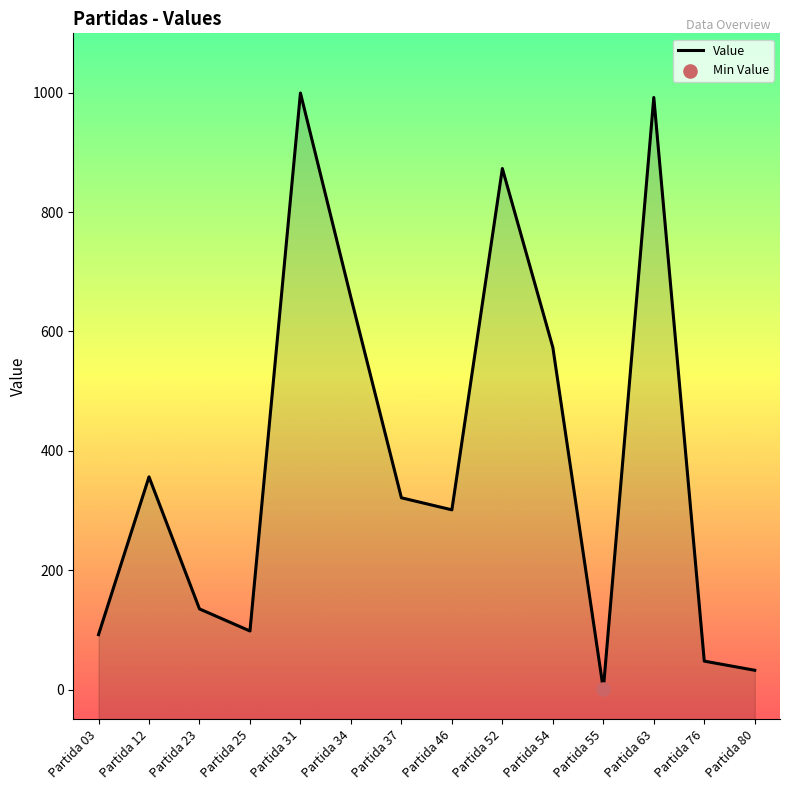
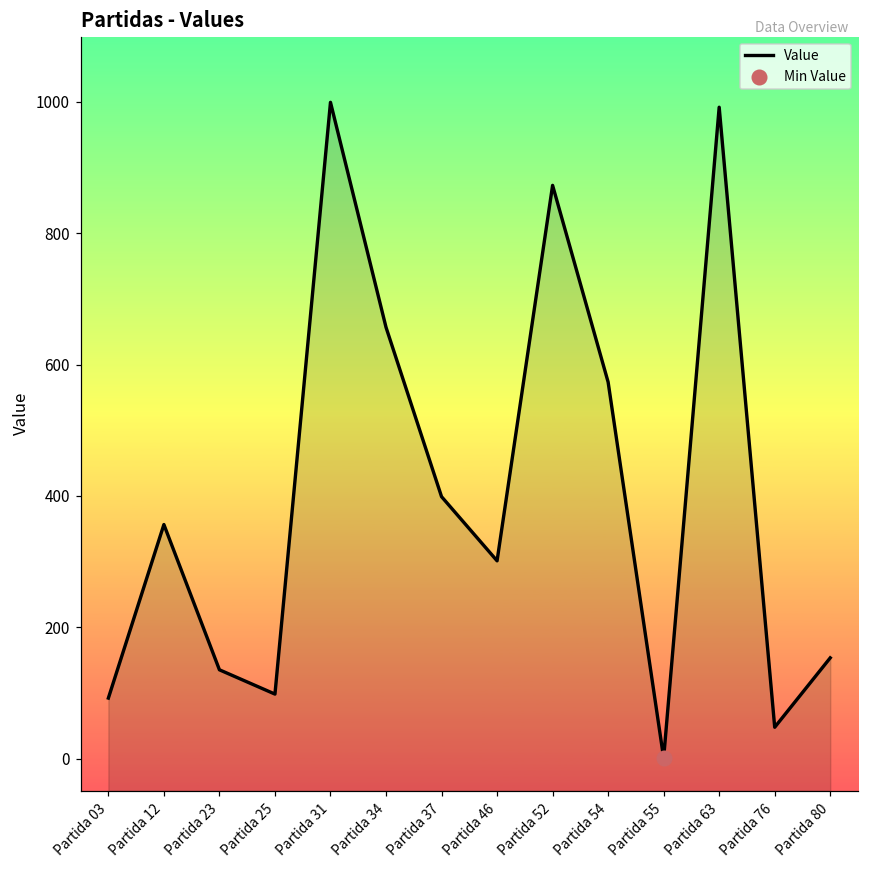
  {
    "Value": {
      "Partida 03": 90,
      "Partida 12": 360,
      "Partida 23": 140,
      "Partida 25": 100,
      "Partida 31": 1000,
      "Partida 34": 660,
-     "Partida 37": 320,
+     "Partida 37": 400,
      "Partida 46": 300,
      "Partida 52": 870,
      "Partida 54": 570,
      "Partida 63": 990,
      "Partida 76": 50,
-     "Partida 80": 30
+     "Partida 80": 150
    }
  }
